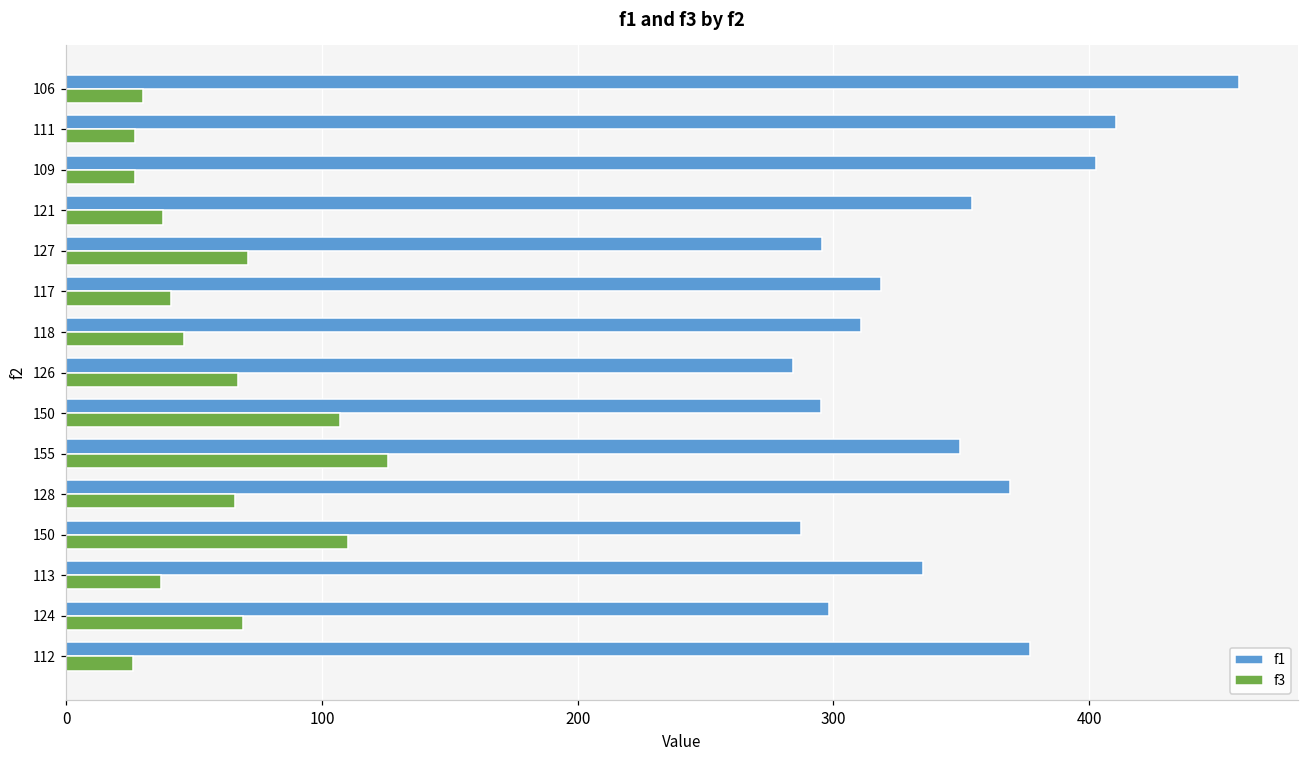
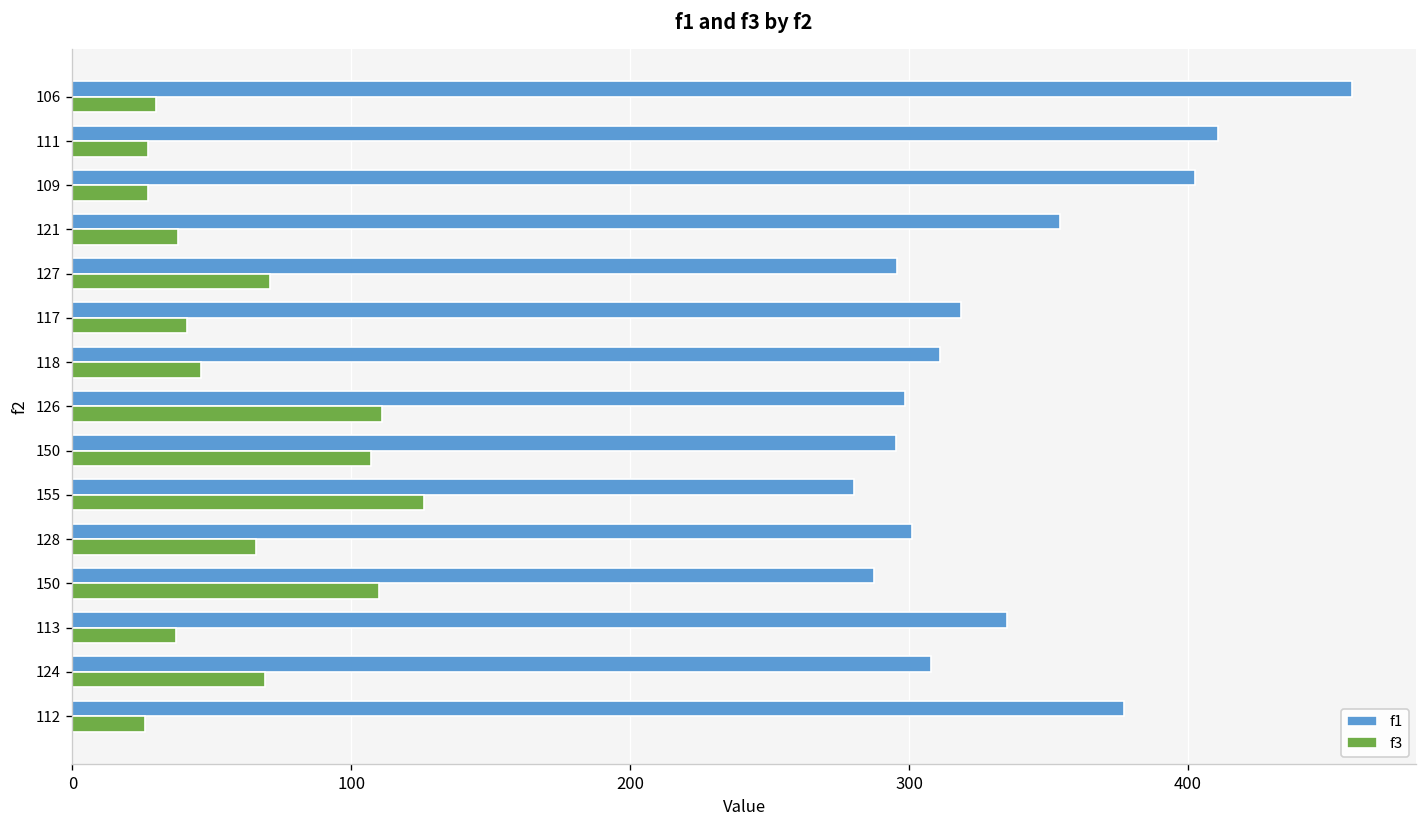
  {
    "f1": {
      "106": 459,
      "111": 411,
      "109": 403,
      "121": 354,
      "127": 296,
      "117": 319,
      "118": 311,
-     "126": 284,
-     "155": 349,
-     "128": 369,
+     "126": 298,
+     "155": 280,
+     "128": 301,
      "113": 335,
-     "124": 298,
+     "124": 308,
      "112": 377
    },
    "f3": {
      "106": 30,
      "111": 27,
      "109": 27,
      "121": 38,
      "127": 71,
      "117": 41,
      "118": 46,
-     "126": 67,
+     "126": 111,
      "155": 126,
      "128": 66,
      "113": 37,
      "124": 69,
      "112": 26
    }
  }
